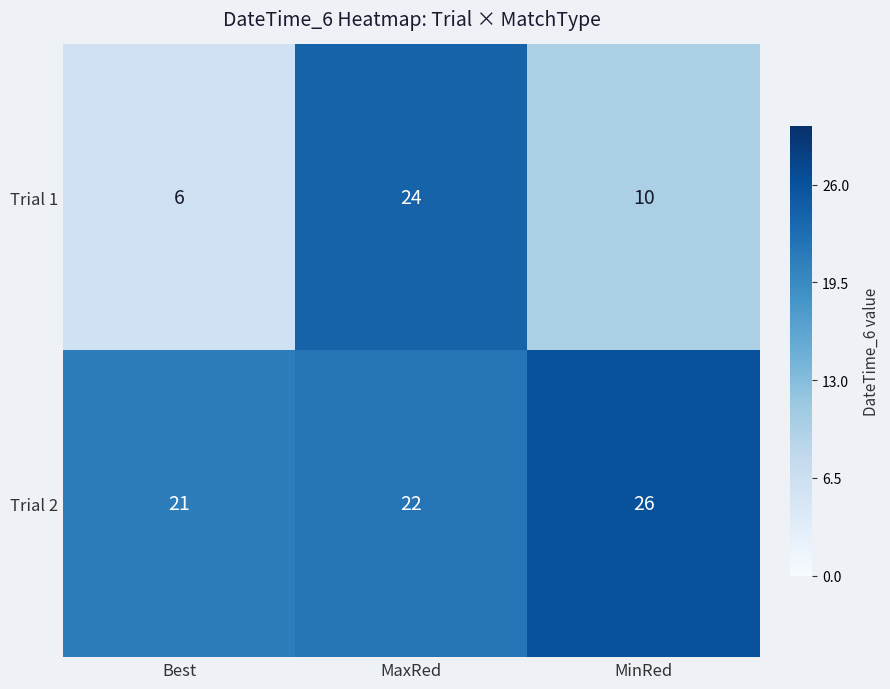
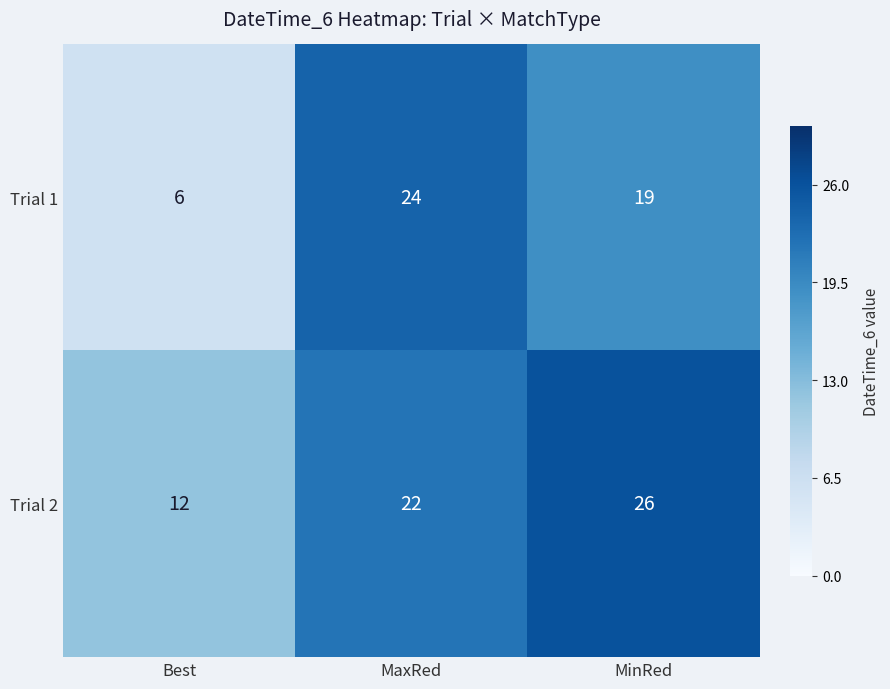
  {
    "Trial 1": {
      "Best": 6,
      "MaxRed": 24,
-     "MinRed": 10
+     "MinRed": 19
    },
    "Trial 2": {
-     "Best": 21,
+     "Best": 12,
      "MaxRed": 22,
      "MinRed": 26
    }
  }
